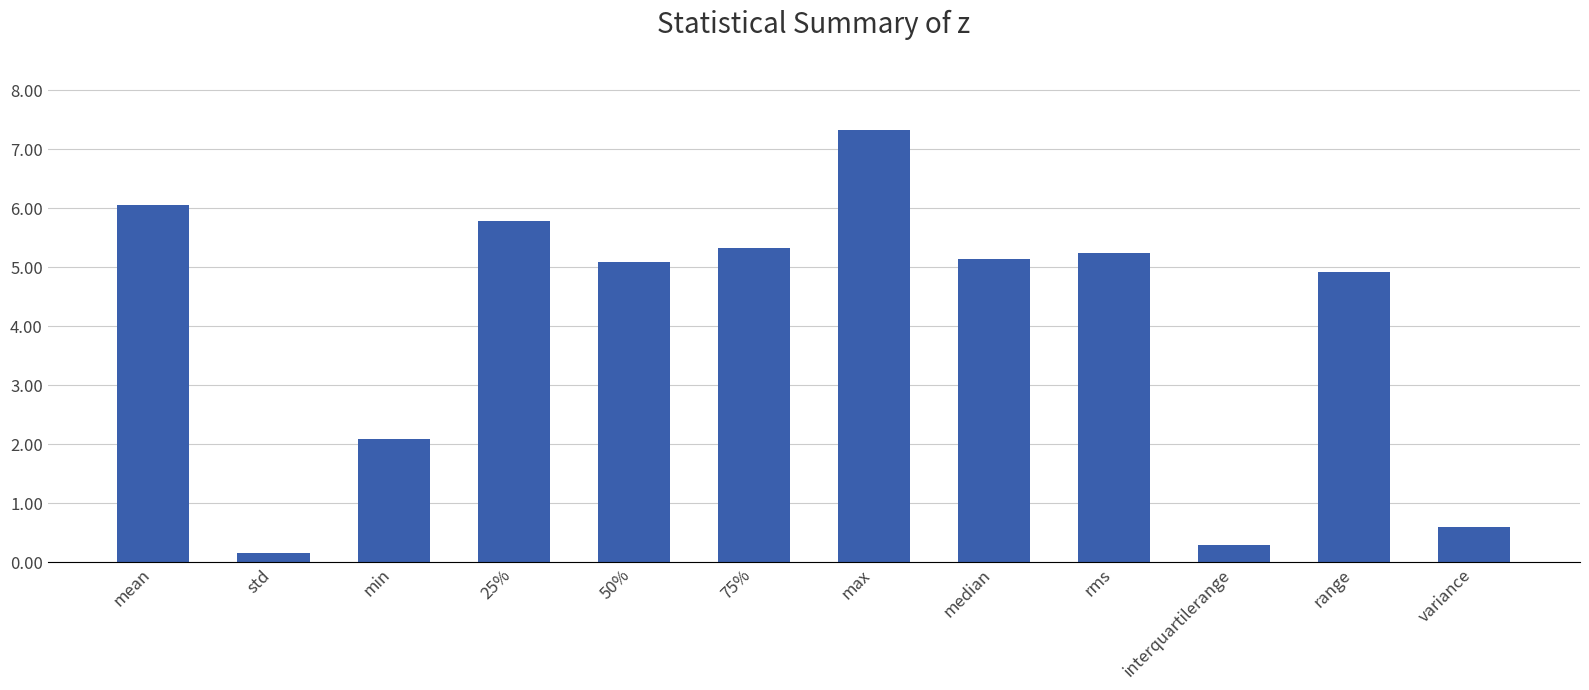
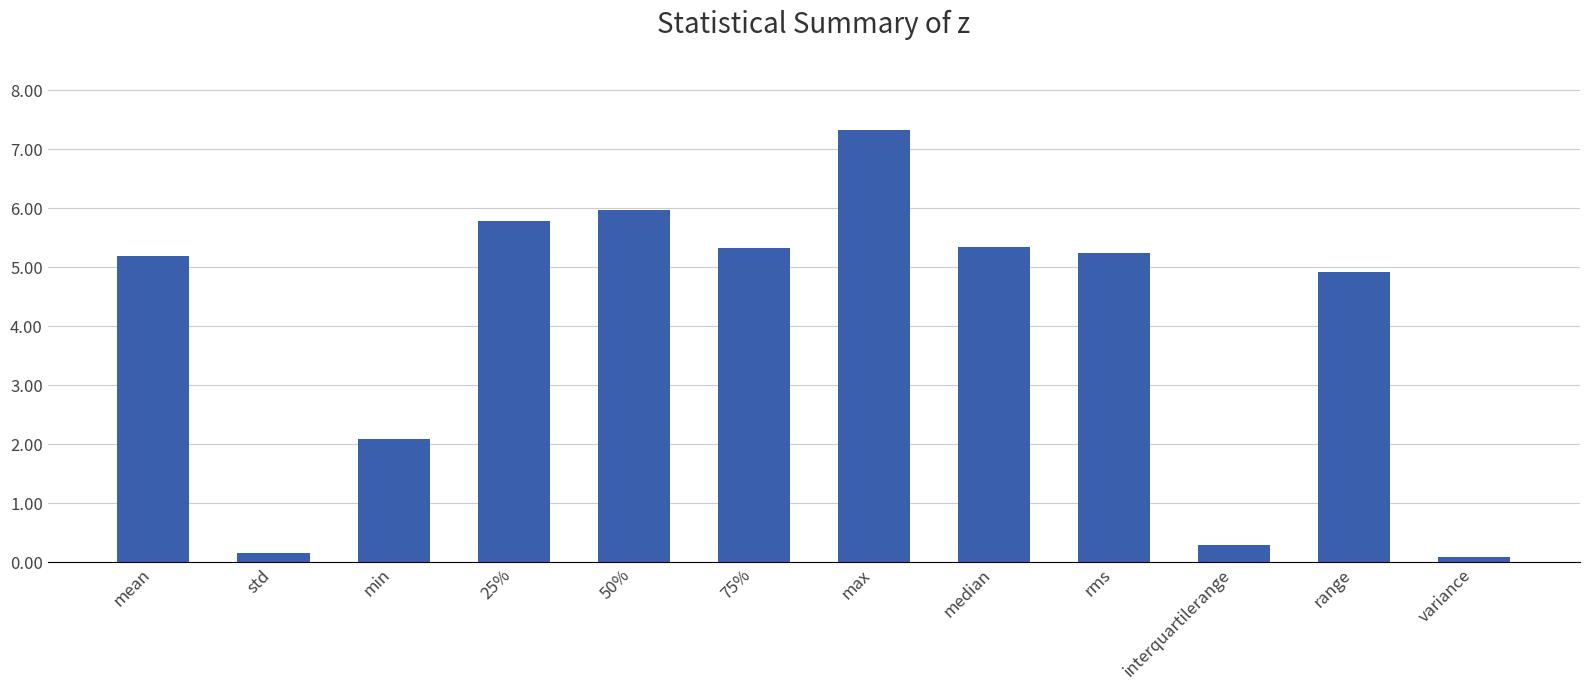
  {
-   "mean": 6.1,
+   "mean": 5.2,
    "std": 0.2,
    "min": 2.1,
    "25%": 5.8,
-   "50%": 5.1,
+   "50%": 6.0,
    "75%": 5.3,
    "max": 7.3,
-   "median": 5.1,
+   "median": 5.3,
    "rms": 5.2,
    "interquartilerange": 0.3,
    "range": 4.9,
-   "variance": 0.6
+   "variance": 0.1
  }
